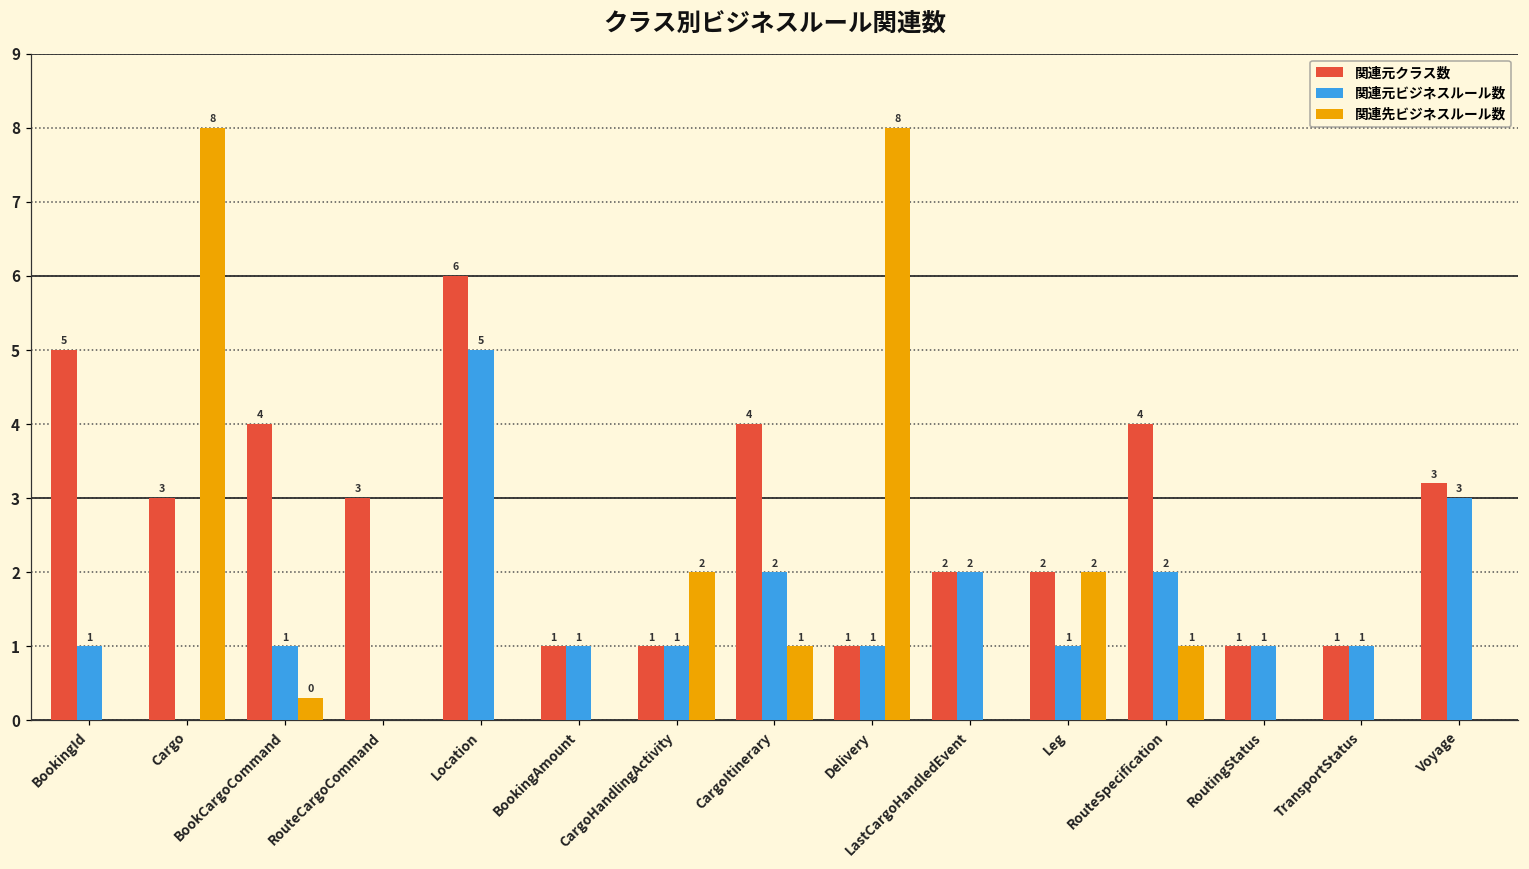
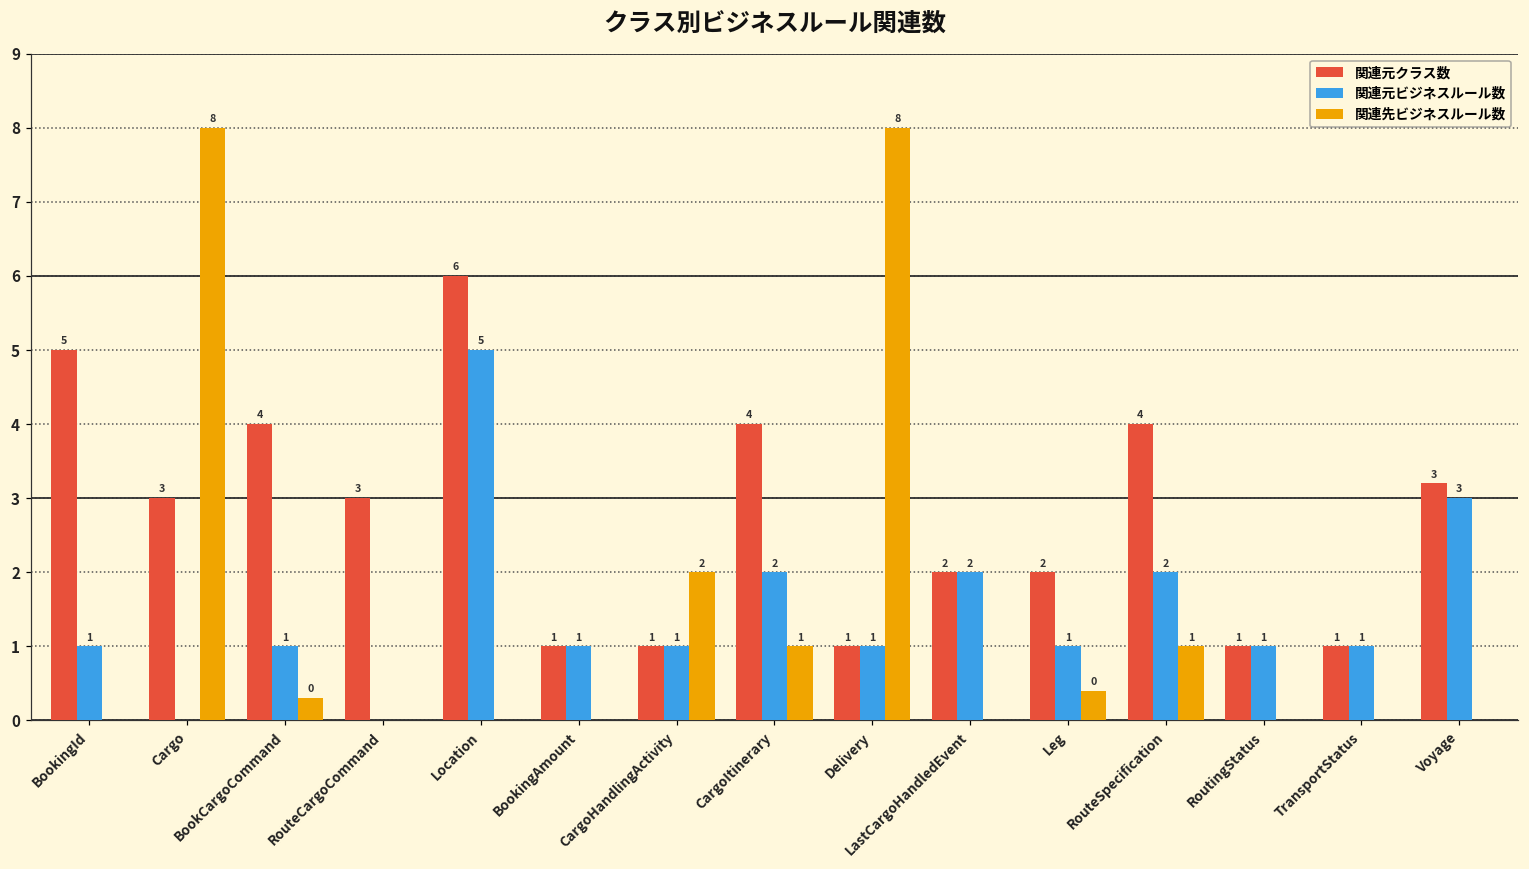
  {
    "関連元クラス数": {
      "BookingId": 5,
      "Cargo": 3,
      "BookCargoCommand": 4,
      "RouteCargoCommand": 3,
      "Location": 6,
      "BookingAmount": 1,
      "CargoHandlingActivity": 1,
      "CargoItinerary": 4,
      "Delivery": 1,
      "LastCargoHandledEvent": 2,
      "Leg": 2,
      "RouteSpecification": 4,
      "RoutingStatus": 1,
      "TransportStatus": 1,
      "Voyage": 3
    },
    "関連元ビジネスルール数": {
      "BookingId": 1,
      "BookCargoCommand": 1,
      "Location": 5,
      "BookingAmount": 1,
      "CargoHandlingActivity": 1,
      "CargoItinerary": 2,
      "Delivery": 1,
      "LastCargoHandledEvent": 2,
      "Leg": 1,
      "RouteSpecification": 2,
      "RoutingStatus": 1,
      "TransportStatus": 1,
      "Voyage": 3
    },
    "関連先ビジネスルール数": {
      "Cargo": 8,
      "BookCargoCommand": 0,
      "CargoHandlingActivity": 2,
      "CargoItinerary": 1,
      "Delivery": 8,
-     "Leg": 2,
+     "Leg": 0,
      "RouteSpecification": 1
    }
  }
